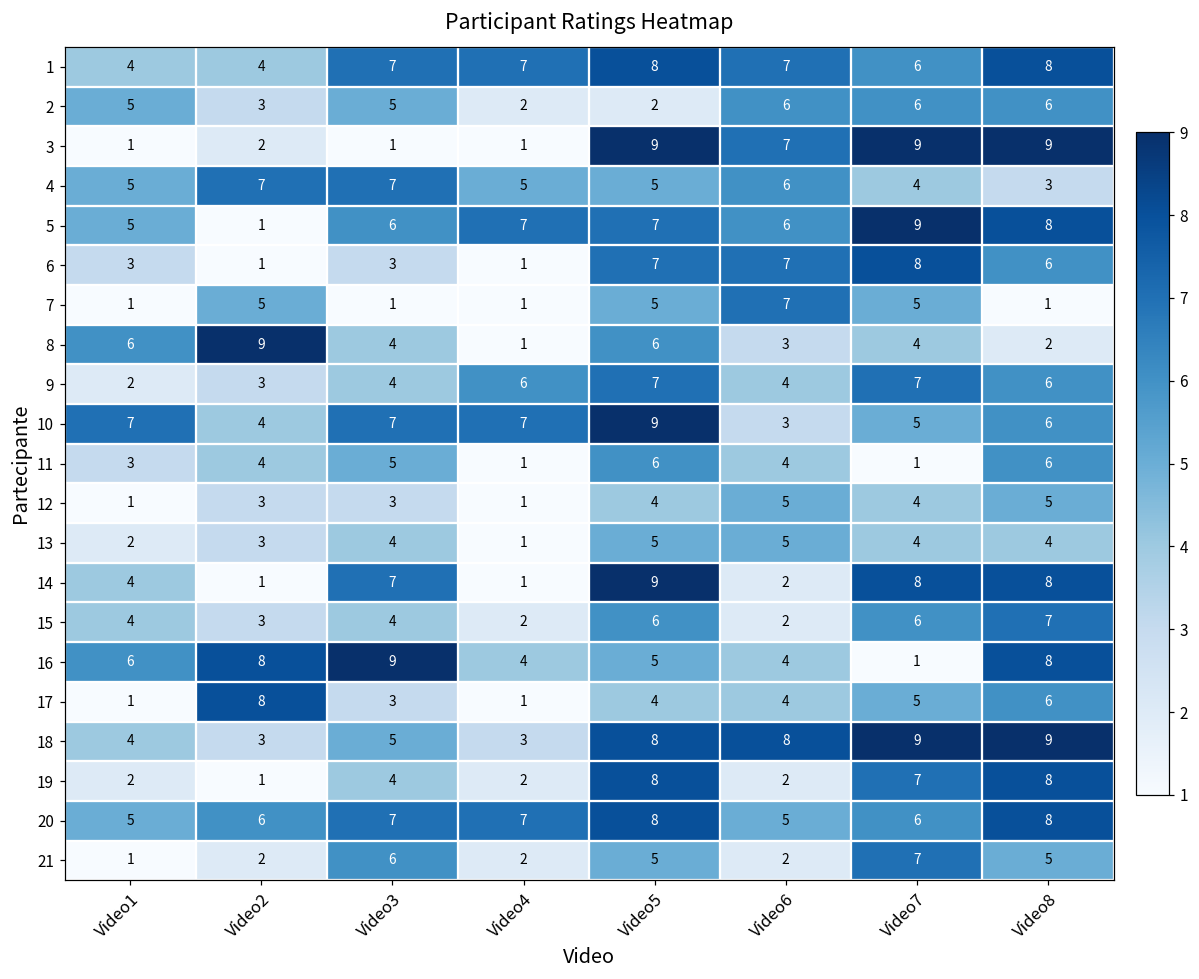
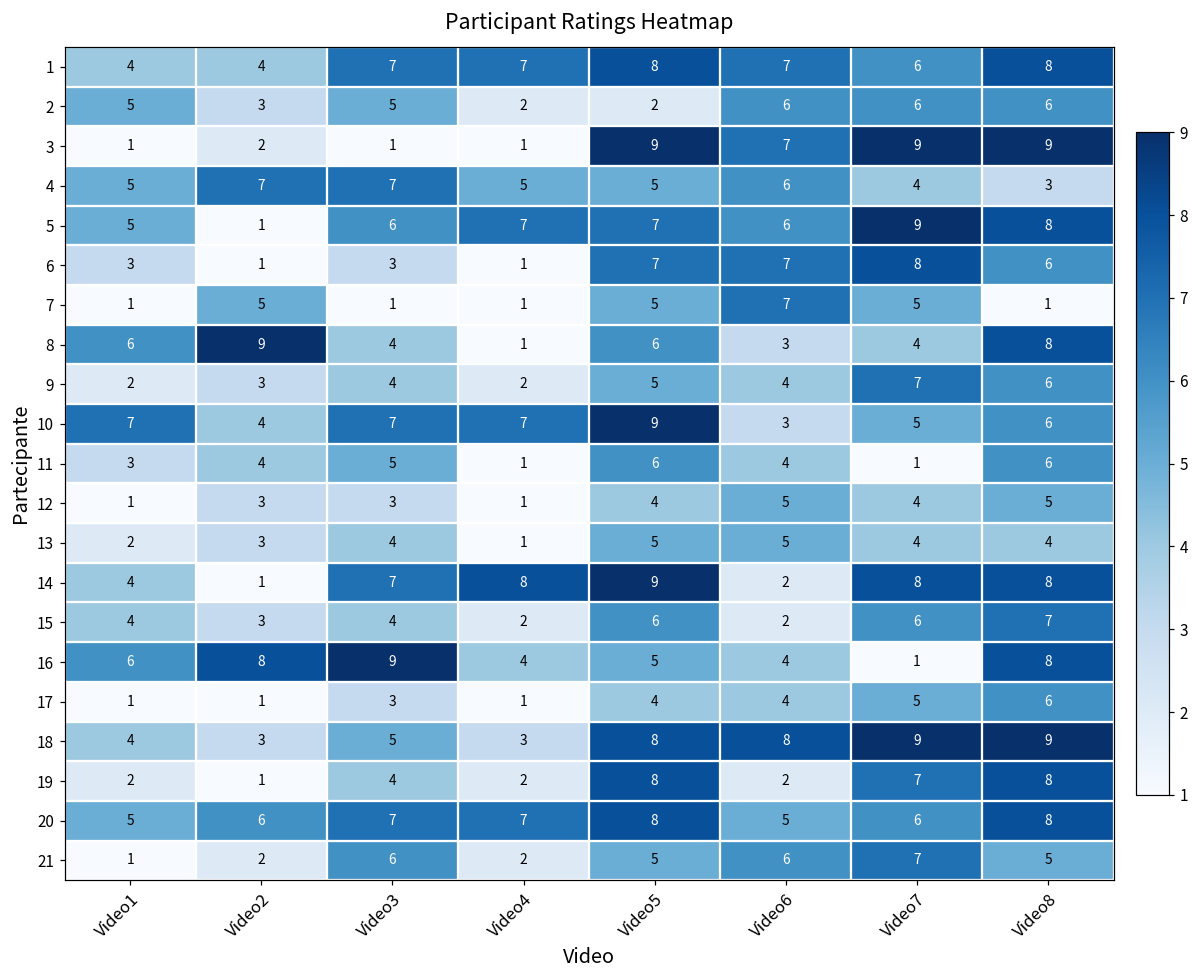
  {
    "1": {
      "Video1": 4,
      "Video2": 4,
      "Video3": 7,
      "Video4": 7,
      "Video5": 8,
      "Video6": 7,
      "Video7": 6,
      "Video8": 8
    },
    "2": {
      "Video1": 5,
      "Video2": 3,
      "Video3": 5,
      "Video4": 2,
      "Video5": 2,
      "Video6": 6,
      "Video7": 6,
      "Video8": 6
    },
    "3": {
      "Video1": 1,
      "Video2": 2,
      "Video3": 1,
      "Video4": 1,
      "Video5": 9,
      "Video6": 7,
      "Video7": 9,
      "Video8": 9
    },
    "4": {
      "Video1": 5,
      "Video2": 7,
      "Video3": 7,
      "Video4": 5,
      "Video5": 5,
      "Video6": 6,
      "Video7": 4,
      "Video8": 3
    },
    "5": {
      "Video1": 5,
      "Video2": 1,
      "Video3": 6,
      "Video4": 7,
      "Video5": 7,
      "Video6": 6,
      "Video7": 9,
      "Video8": 8
    },
    "6": {
      "Video1": 3,
      "Video2": 1,
      "Video3": 3,
      "Video4": 1,
      "Video5": 7,
      "Video6": 7,
      "Video7": 8,
      "Video8": 6
    },
    "7": {
      "Video1": 1,
      "Video2": 5,
      "Video3": 1,
      "Video4": 1,
      "Video5": 5,
      "Video6": 7,
      "Video7": 5,
      "Video8": 1
    },
    "8": {
      "Video1": 6,
      "Video2": 9,
      "Video3": 4,
      "Video4": 1,
      "Video5": 6,
      "Video6": 3,
      "Video7": 4,
-     "Video8": 2
+     "Video8": 8
    },
    "9": {
      "Video1": 2,
      "Video2": 3,
      "Video3": 4,
-     "Video4": 6,
-     "Video5": 7,
+     "Video4": 2,
+     "Video5": 5,
      "Video6": 4,
      "Video7": 7,
      "Video8": 6
    },
    "10": {
      "Video1": 7,
      "Video2": 4,
      "Video3": 7,
      "Video4": 7,
      "Video5": 9,
      "Video6": 3,
      "Video7": 5,
      "Video8": 6
    },
    "11": {
      "Video1": 3,
      "Video2": 4,
      "Video3": 5,
      "Video4": 1,
      "Video5": 6,
      "Video6": 4,
      "Video7": 1,
      "Video8": 6
    },
    "12": {
      "Video1": 1,
      "Video2": 3,
      "Video3": 3,
      "Video4": 1,
      "Video5": 4,
      "Video6": 5,
      "Video7": 4,
      "Video8": 5
    },
    "13": {
      "Video1": 2,
      "Video2": 3,
      "Video3": 4,
      "Video4": 1,
      "Video5": 5,
      "Video6": 5,
      "Video7": 4,
      "Video8": 4
    },
    "14": {
      "Video1": 4,
      "Video2": 1,
      "Video3": 7,
-     "Video4": 1,
+     "Video4": 8,
      "Video5": 9,
      "Video6": 2,
      "Video7": 8,
      "Video8": 8
    },
    "15": {
      "Video1": 4,
      "Video2": 3,
      "Video3": 4,
      "Video4": 2,
      "Video5": 6,
      "Video6": 2,
      "Video7": 6,
      "Video8": 7
    },
    "16": {
      "Video1": 6,
      "Video2": 8,
      "Video3": 9,
      "Video4": 4,
      "Video5": 5,
      "Video6": 4,
      "Video7": 1,
      "Video8": 8
    },
    "17": {
      "Video1": 1,
-     "Video2": 8,
+     "Video2": 1,
      "Video3": 3,
      "Video4": 1,
      "Video5": 4,
      "Video6": 4,
      "Video7": 5,
      "Video8": 6
    },
    "18": {
      "Video1": 4,
      "Video2": 3,
      "Video3": 5,
      "Video4": 3,
      "Video5": 8,
      "Video6": 8,
      "Video7": 9,
      "Video8": 9
    },
    "19": {
      "Video1": 2,
      "Video2": 1,
      "Video3": 4,
      "Video4": 2,
      "Video5": 8,
      "Video6": 2,
      "Video7": 7,
      "Video8": 8
    },
    "20": {
      "Video1": 5,
      "Video2": 6,
      "Video3": 7,
      "Video4": 7,
      "Video5": 8,
      "Video6": 5,
      "Video7": 6,
      "Video8": 8
    },
    "21": {
      "Video1": 1,
      "Video2": 2,
      "Video3": 6,
      "Video4": 2,
      "Video5": 5,
-     "Video6": 2,
+     "Video6": 6,
      "Video7": 7,
      "Video8": 5
    }
  }
